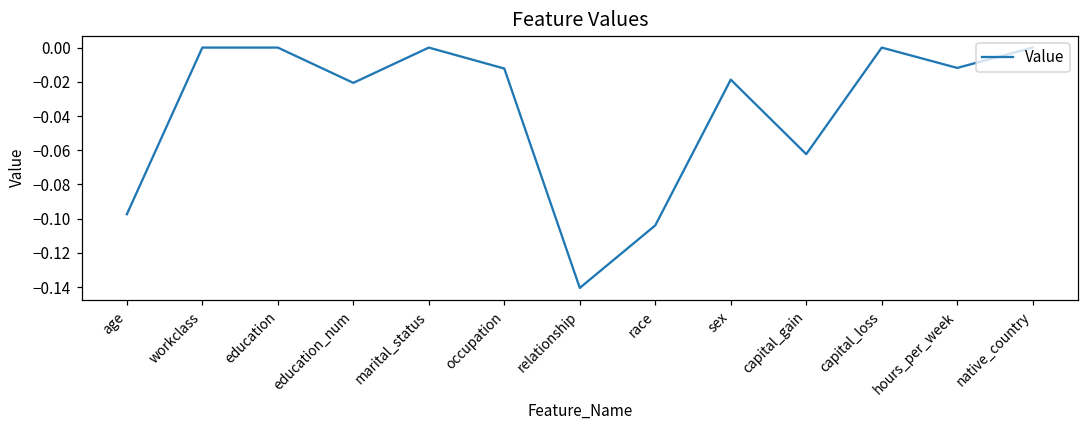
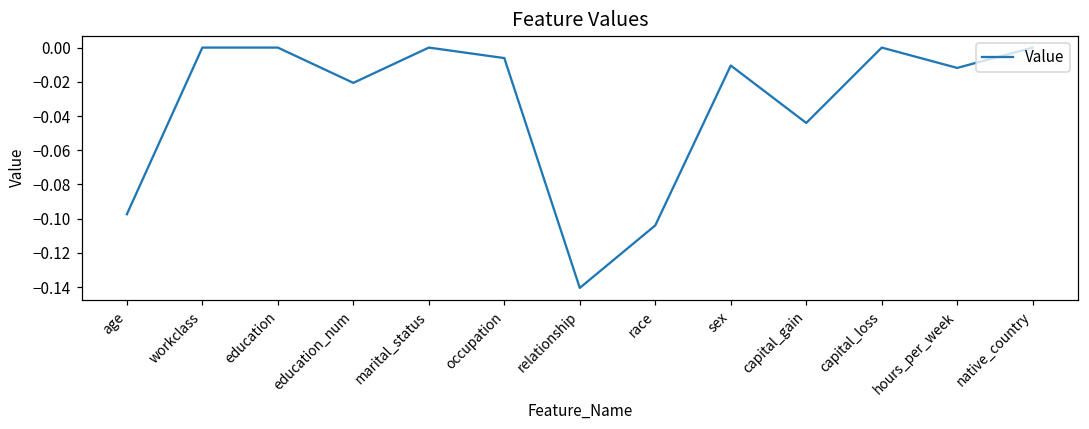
  {
    "age": -0.097,
    "workclass": 0.000,
    "education": 0.000,
    "education_num": -0.021,
    "marital_status": 0.000,
-   "occupation": -0.012,
+   "occupation": -0.006,
    "relationship": -0.140,
    "race": -0.104,
-   "sex": -0.019,
-   "capital_gain": -0.062,
+   "sex": -0.010,
+   "capital_gain": -0.044,
    "capital_loss": 0.000,
    "hours_per_week": -0.012
  }
